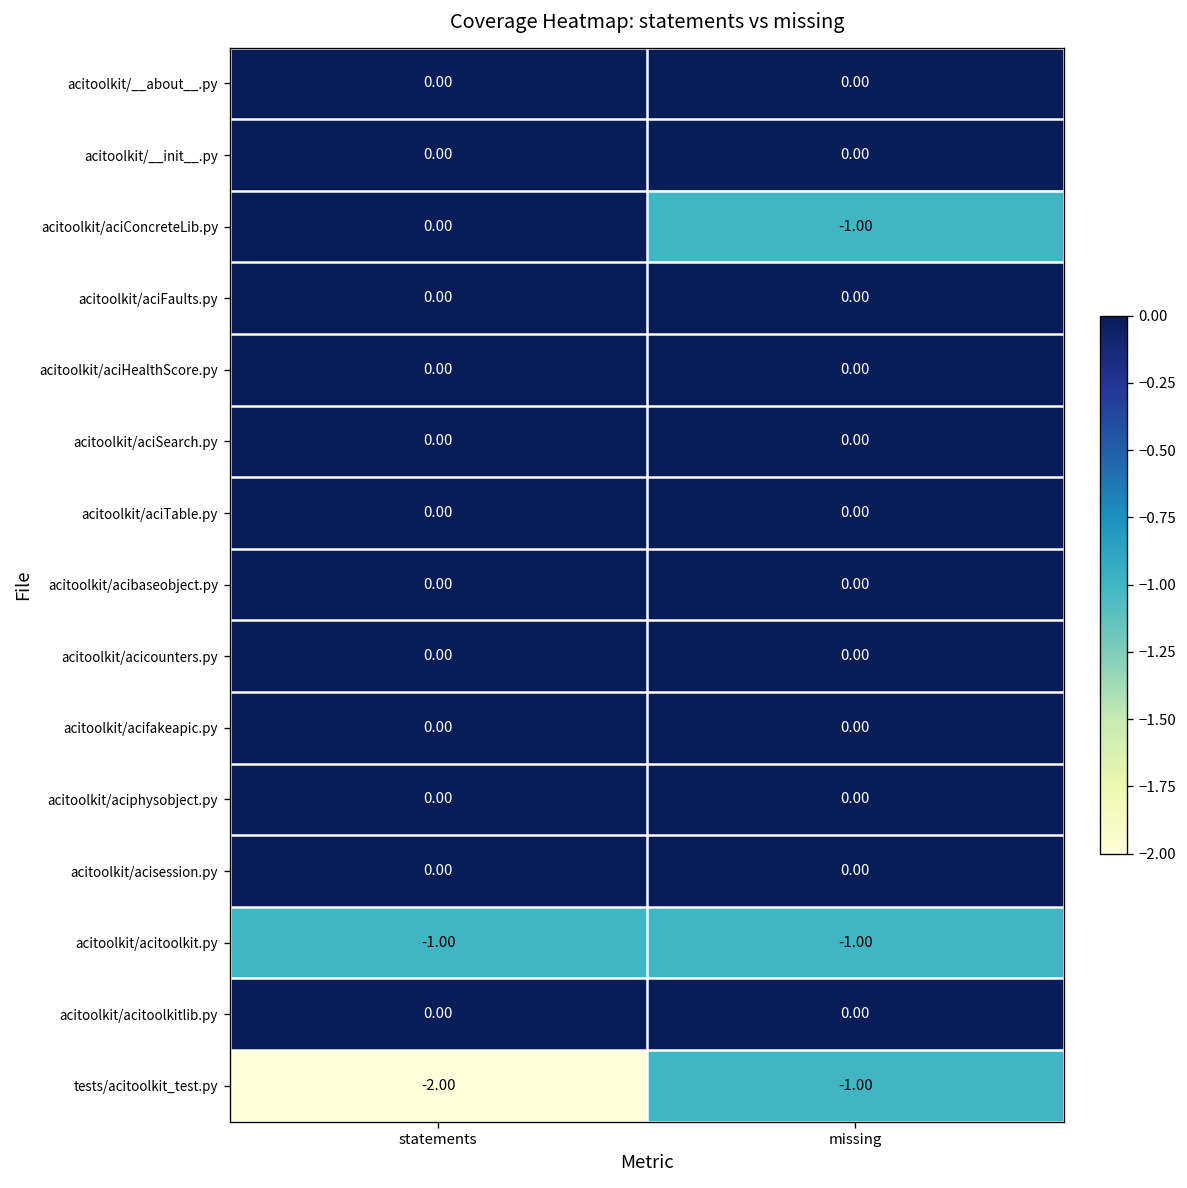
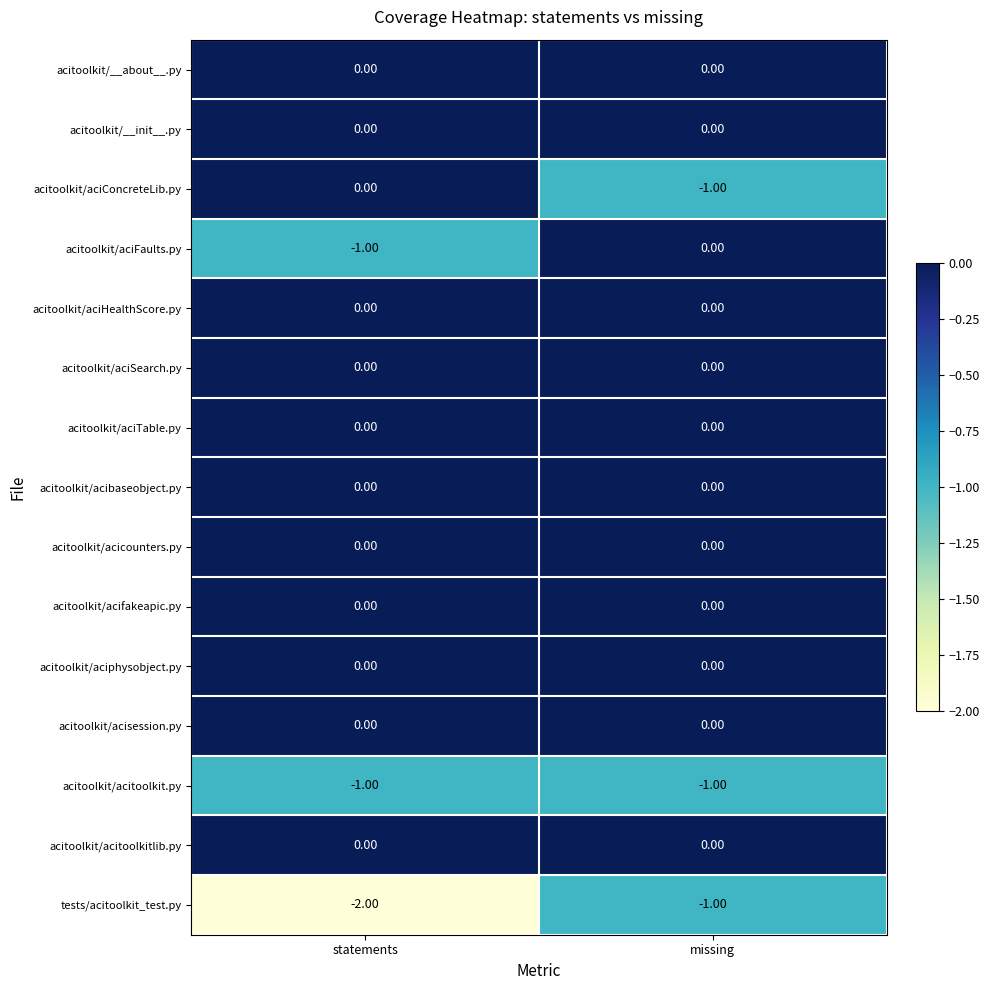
  {
    "acitoolkit/__about__.py": {
      "statements": 0.00,
      "missing": 0.00
    },
    "acitoolkit/__init__.py": {
      "statements": 0.00,
      "missing": 0.00
    },
    "acitoolkit/aciConcreteLib.py": {
      "statements": 0.00,
      "missing": -1.00
    },
    "acitoolkit/aciFaults.py": {
-     "statements": 0.00,
+     "statements": -1.00,
      "missing": 0.00
    },
    "acitoolkit/aciHealthScore.py": {
      "statements": 0.00,
      "missing": 0.00
    },
    "acitoolkit/aciSearch.py": {
      "statements": 0.00,
      "missing": 0.00
    },
    "acitoolkit/aciTable.py": {
      "statements": 0.00,
      "missing": 0.00
    },
    "acitoolkit/acibaseobject.py": {
      "statements": 0.00,
      "missing": 0.00
    },
    "acitoolkit/acicounters.py": {
      "statements": 0.00,
      "missing": 0.00
    },
    "acitoolkit/acifakeapic.py": {
      "statements": 0.00,
      "missing": 0.00
    },
    "acitoolkit/aciphysobject.py": {
      "statements": 0.00,
      "missing": 0.00
    },
    "acitoolkit/acisession.py": {
      "statements": 0.00,
      "missing": 0.00
    },
    "acitoolkit/acitoolkit.py": {
      "statements": -1.00,
      "missing": -1.00
    },
    "acitoolkit/acitoolkitlib.py": {
      "statements": 0.00,
      "missing": 0.00
    },
    "tests/acitoolkit_test.py": {
      "statements": -2.00,
      "missing": -1.00
    }
  }
